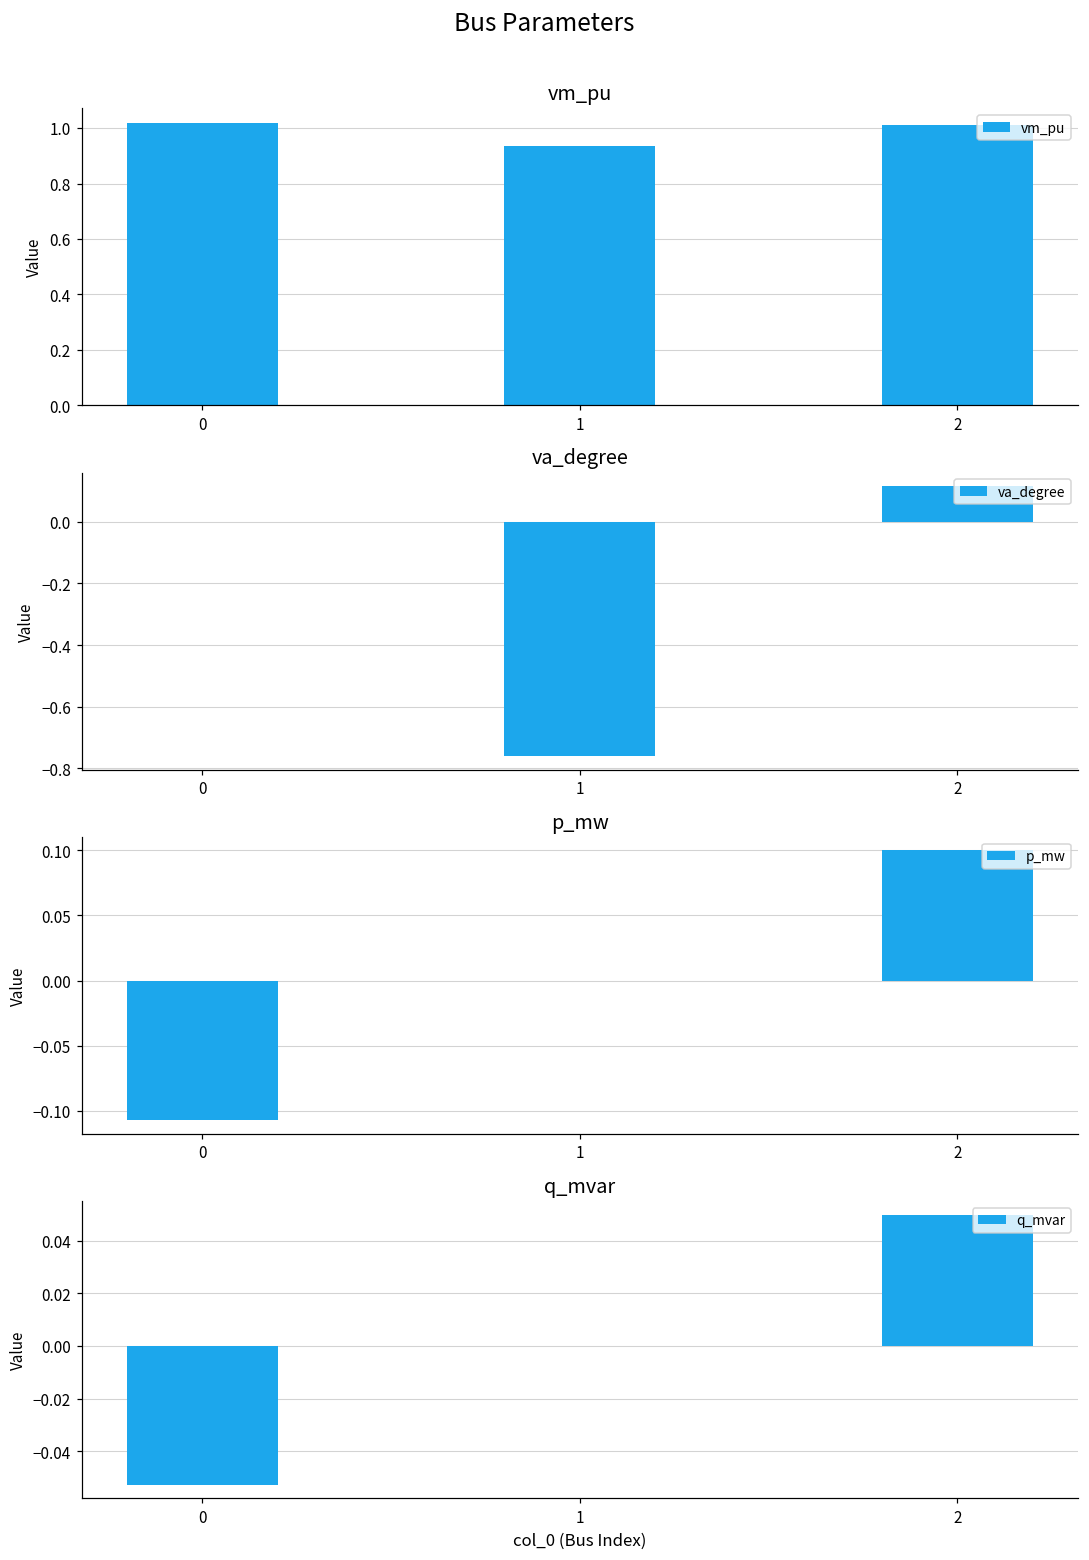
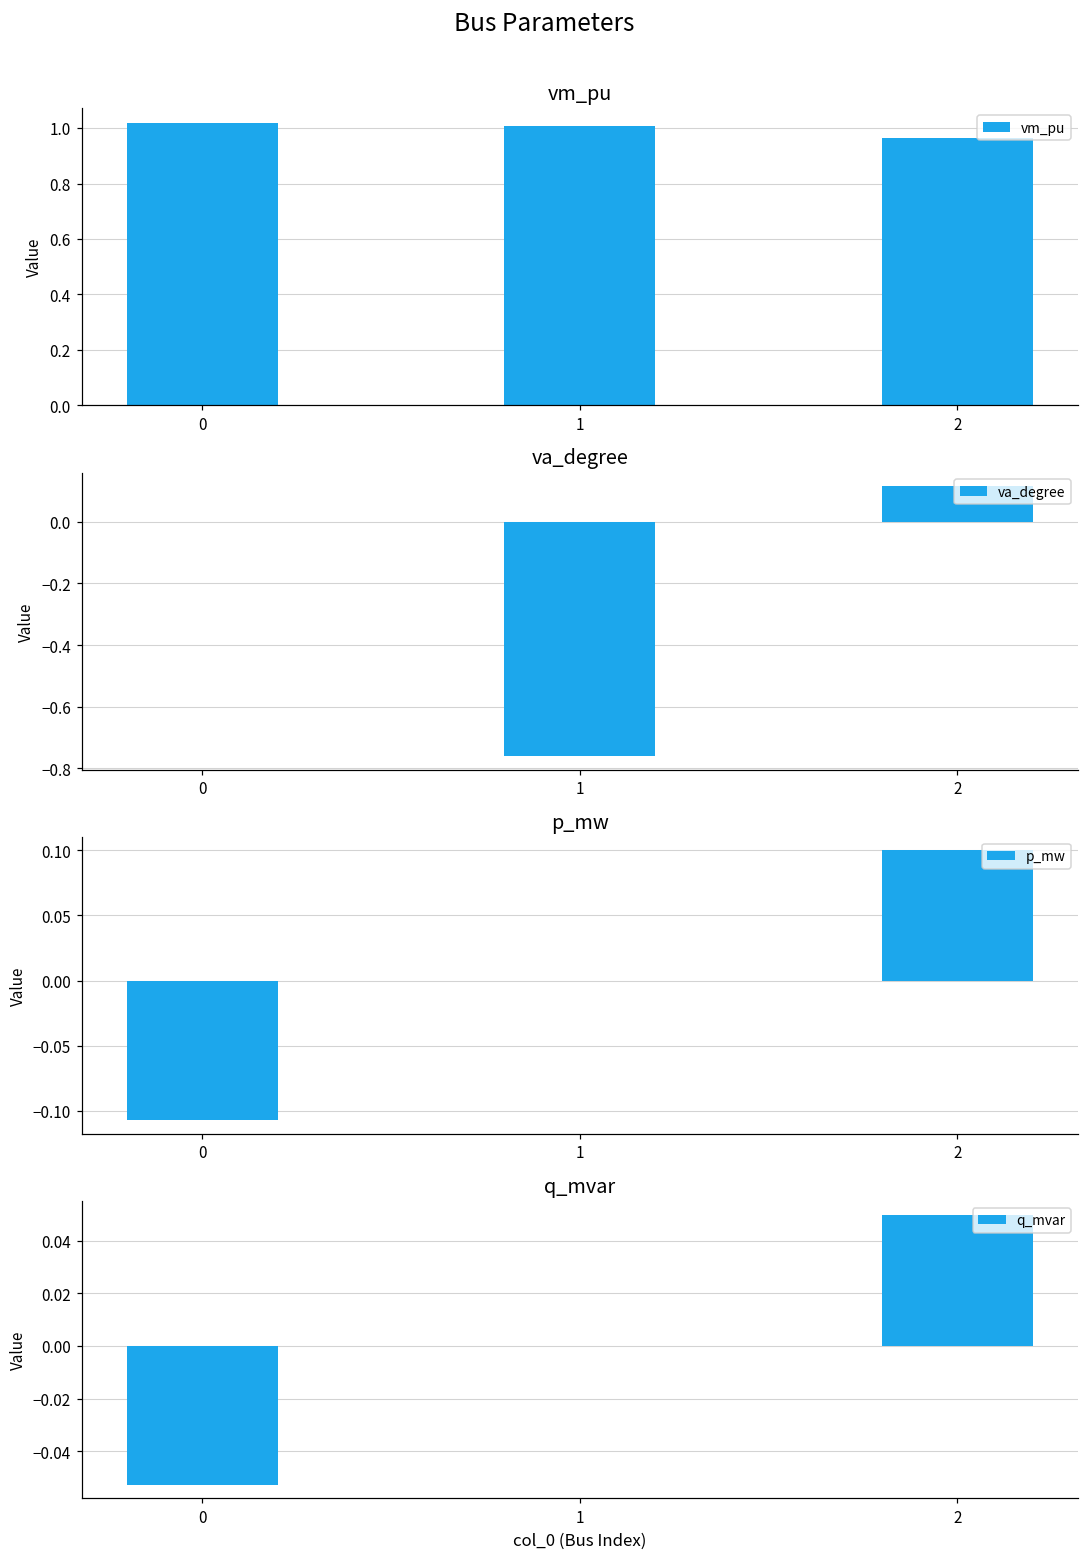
  {
    "vm_pu": {
      "0": 1.02,
-     "1": 0.93,
-     "2": 1.01
+     "1": 1.01,
+     "2": 0.96
    },
    "va_degree": {
      "0": 0.00,
      "1": -0.76
    },
    "p_mw": {
      "0": -0.107,
      "1": 0.000,
      "2": 0.100
    },
    "q_mvar": {
      "0": -0.053,
      "1": 0.000,
      "2": 0.050
    }
  }
